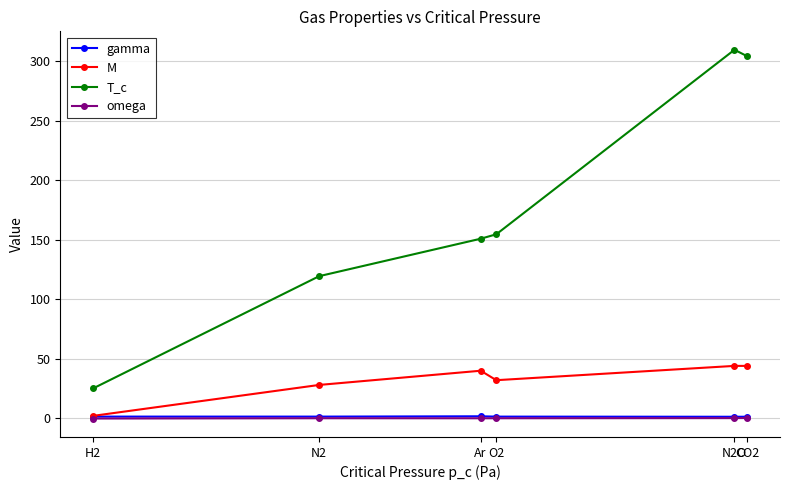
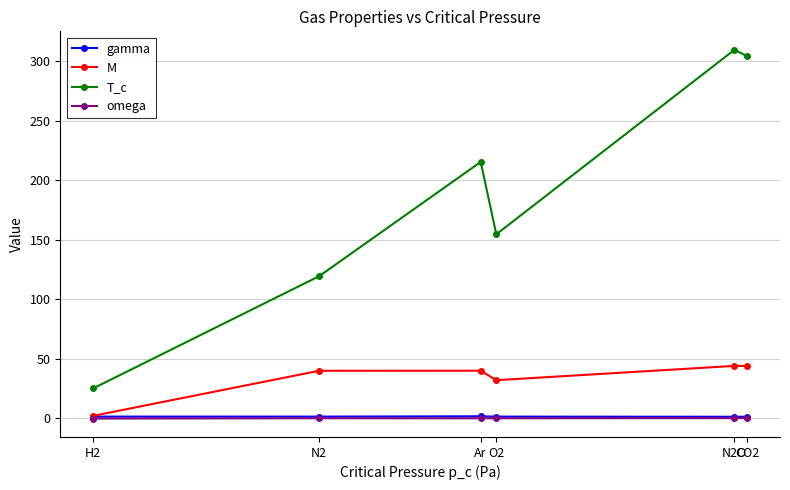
  {
    "M": {
-     "N2": 28,
+     "N2": 40,
      "Ar": 40,
      "O2": 32
    },
    "T_c": {
      "H2": 25,
      "N2": 119,
-     "Ar": 151,
+     "Ar": 215,
      "O2": 155
    }
  }
